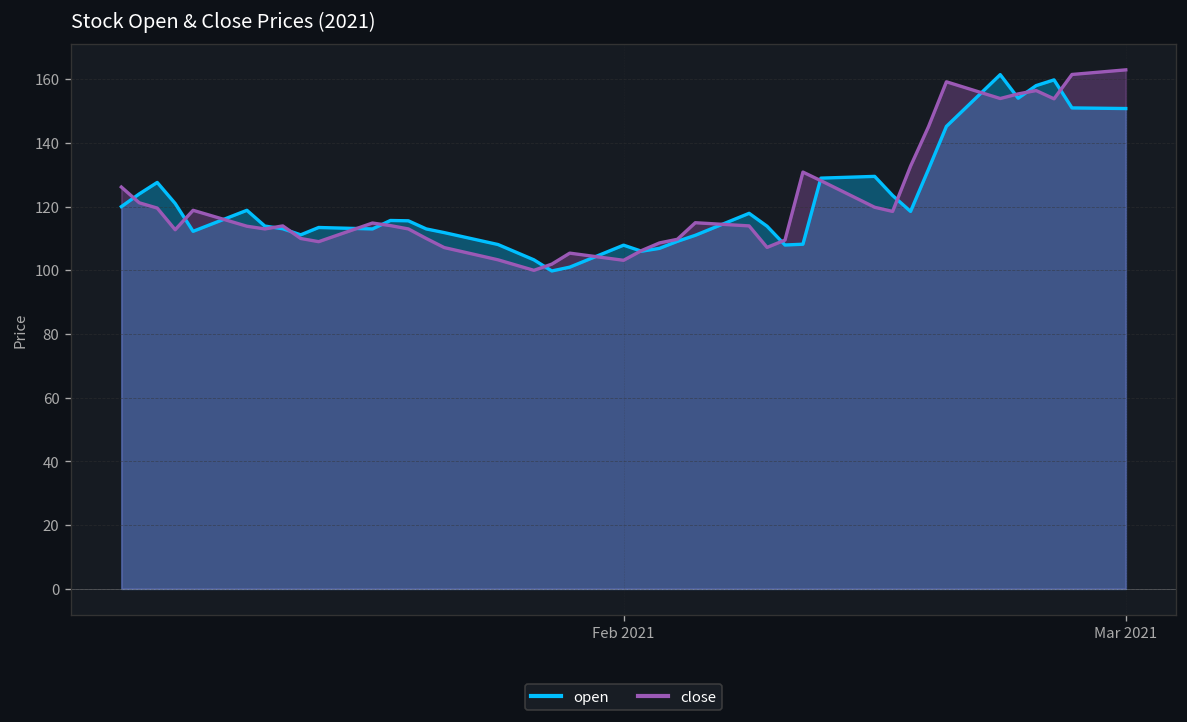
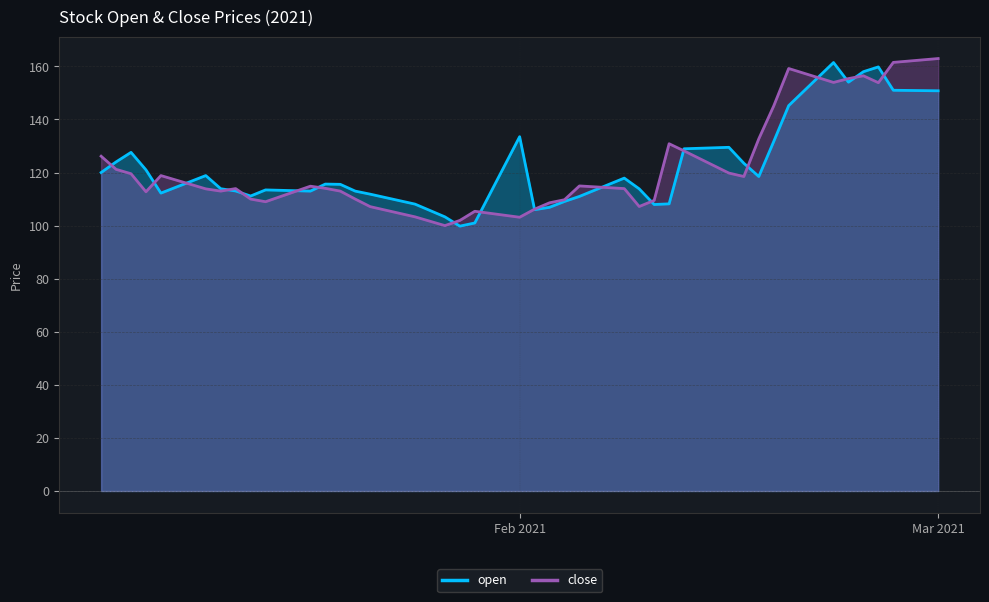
  {
    "open": {
-     "Feb 2021": 108,
+     "Feb 2021": 134,
      "Mar 2021": 151
    },
    "close": {
      "Feb 2021": 103,
      "Mar 2021": 163
    }
  }
